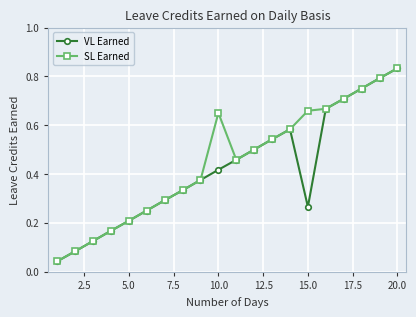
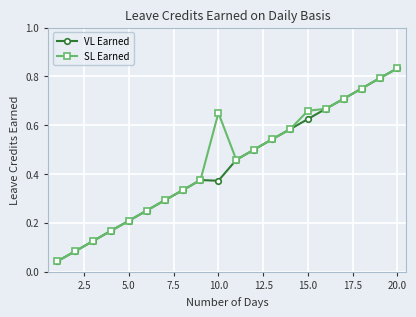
  {
    "VL Earned": {
-     "10.0": 0.42,
-     "15.0": 0.27
+     "10.0": 0.37,
+     "15.0": 0.63
    },
    "SL Earned": {
      "10.0": 0.65,
      "15.0": 0.66
    }
  }
